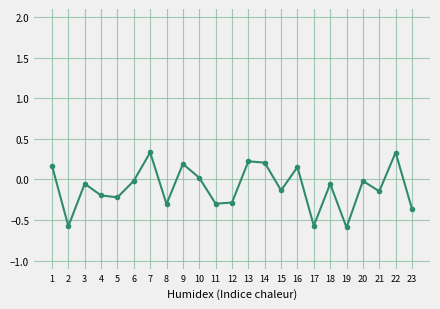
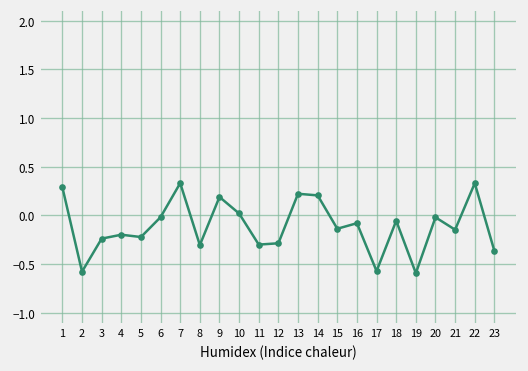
  {
-   "1": 0.2,
+   "1": 0.3,
    "2": -0.6,
-   "3": -0.1,
+   "3": -0.2,
    "4": -0.2,
    "5": -0.2,
    "6": 0.0,
    "7": 0.3,
    "8": -0.3,
    "9": 0.2,
    "10": 0.0,
    "11": -0.3,
    "12": -0.3,
    "13": 0.2,
    "14": 0.2,
    "15": -0.1,
-   "16": 0.2,
+   "16": -0.1,
    "17": -0.6,
    "18": -0.1,
    "19": -0.6,
    "20": 0.0,
    "21": -0.1,
    "22": 0.3,
    "23": -0.4
  }
